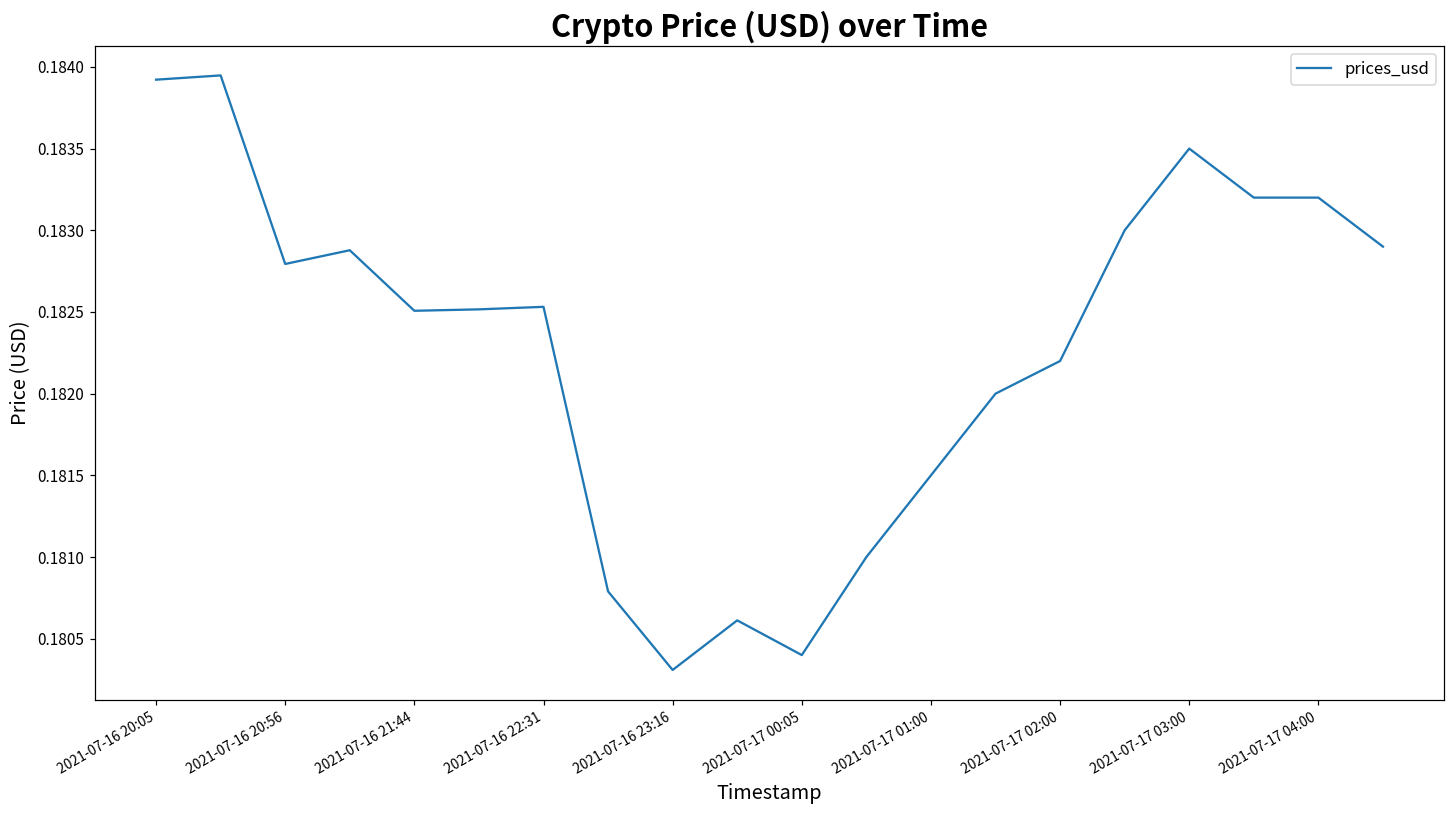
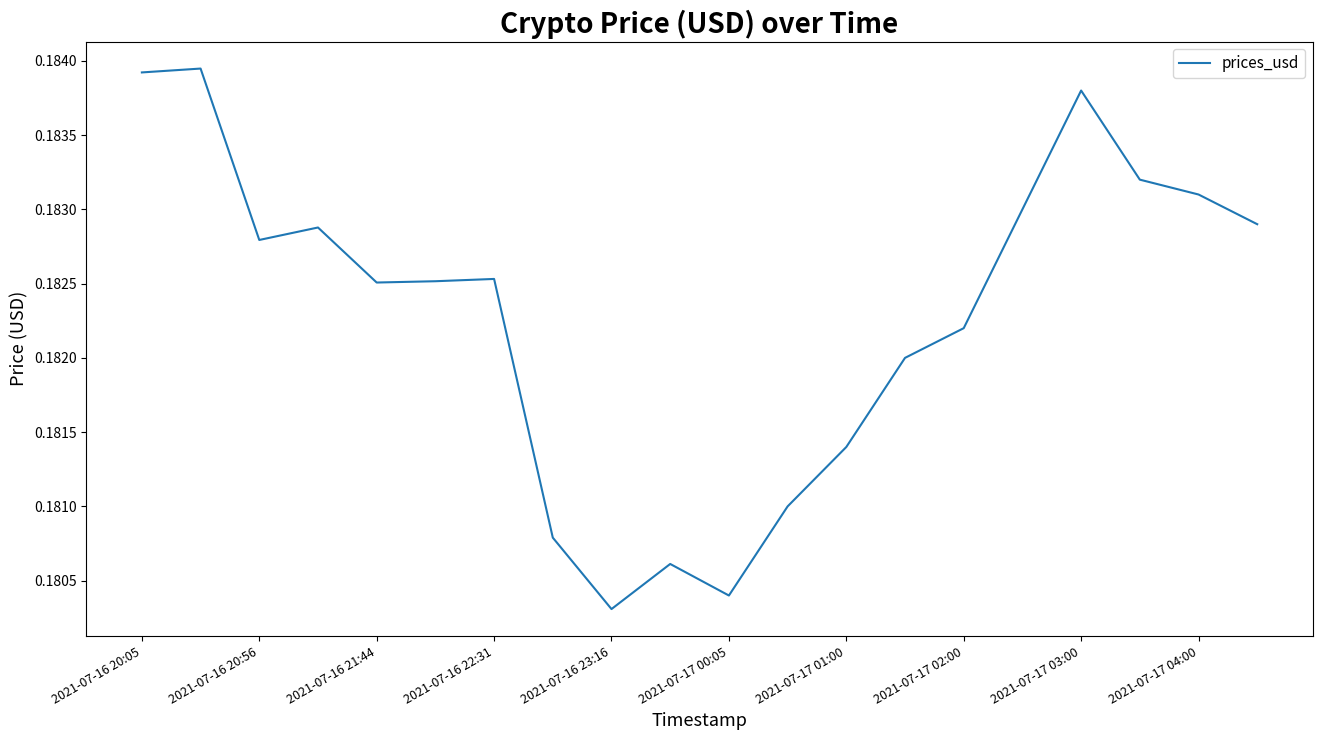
  {
    "2021-07-16 20:05": 0.18392,
    "2021-07-16 20:56": 0.1828,
    "2021-07-16 21:44": 0.1825,
    "2021-07-16 22:31": 0.18253,
    "2021-07-16 23:16": 0.1803,
    "2021-07-17 00:05": 0.1804,
-   "2021-07-17 01:00": 0.1815,
+   "2021-07-17 01:00": 0.1814,
    "2021-07-17 02:00": 0.1822,
-   "2021-07-17 03:00": 0.1835,
-   "2021-07-17 04:00": 0.1832
+   "2021-07-17 03:00": 0.1838,
+   "2021-07-17 04:00": 0.1831
  }
